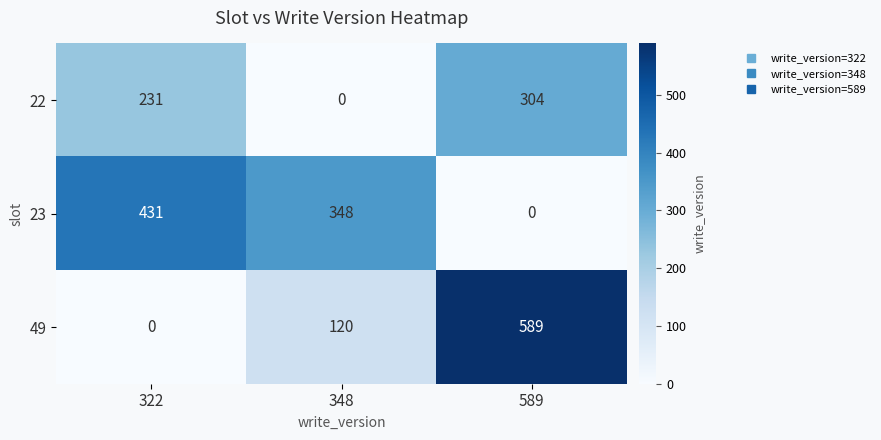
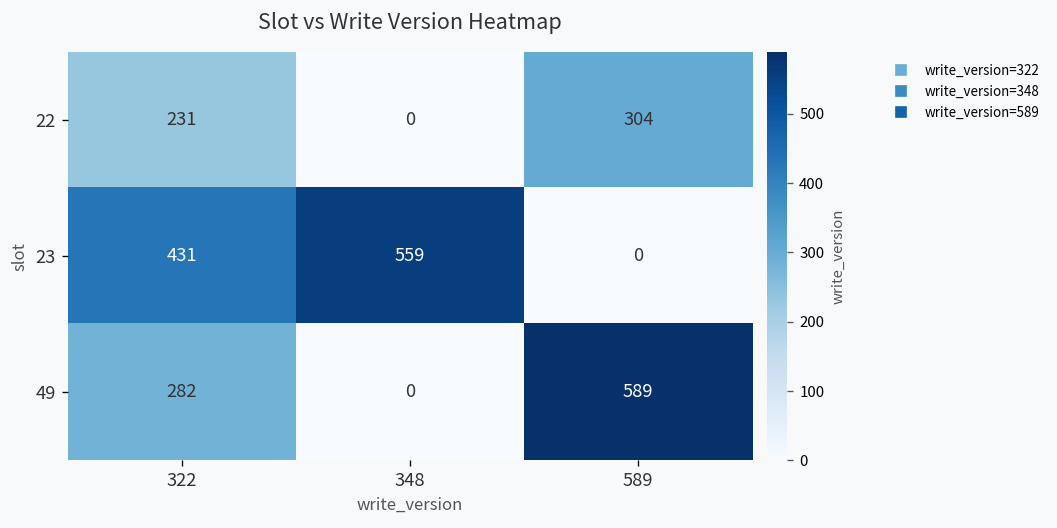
  {
    "22": {
      "322": 231,
      "348": 0,
      "589": 304
    },
    "23": {
      "322": 431,
-     "348": 348,
+     "348": 559,
      "589": 0
    },
    "49": {
-     "322": 0,
-     "348": 120,
+     "322": 282,
+     "348": 0,
      "589": 589
    }
  }
